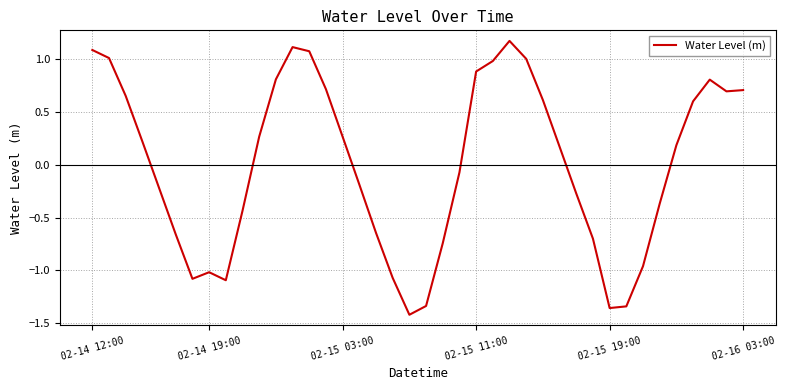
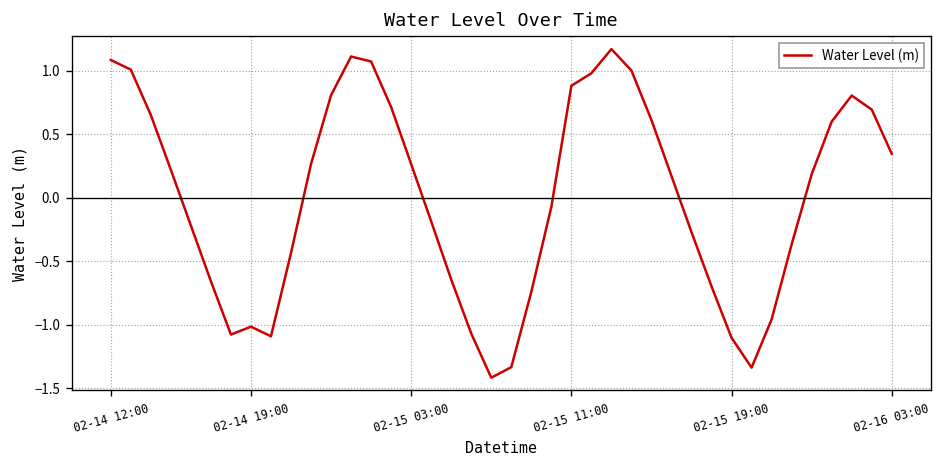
  {
    "02-14 12:00": 1.08,
    "02-14 19:00": -1.02,
    "02-15 03:00": 0.26,
    "02-15 11:00": 0.88,
-   "02-15 19:00": -1.36,
-   "02-16 03:00": 0.71
+   "02-15 19:00": -1.10,
+   "02-16 03:00": 0.35
  }
